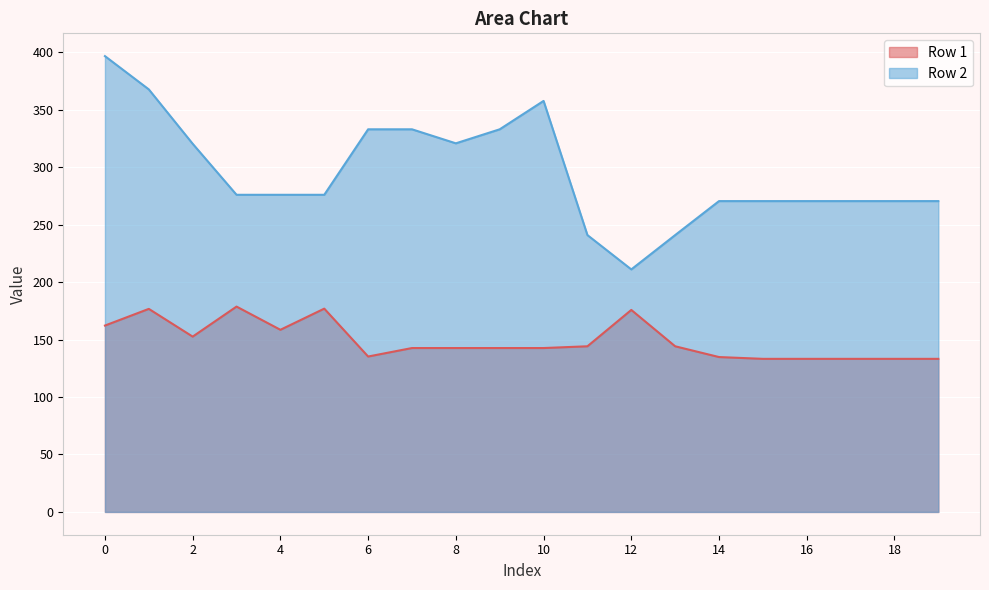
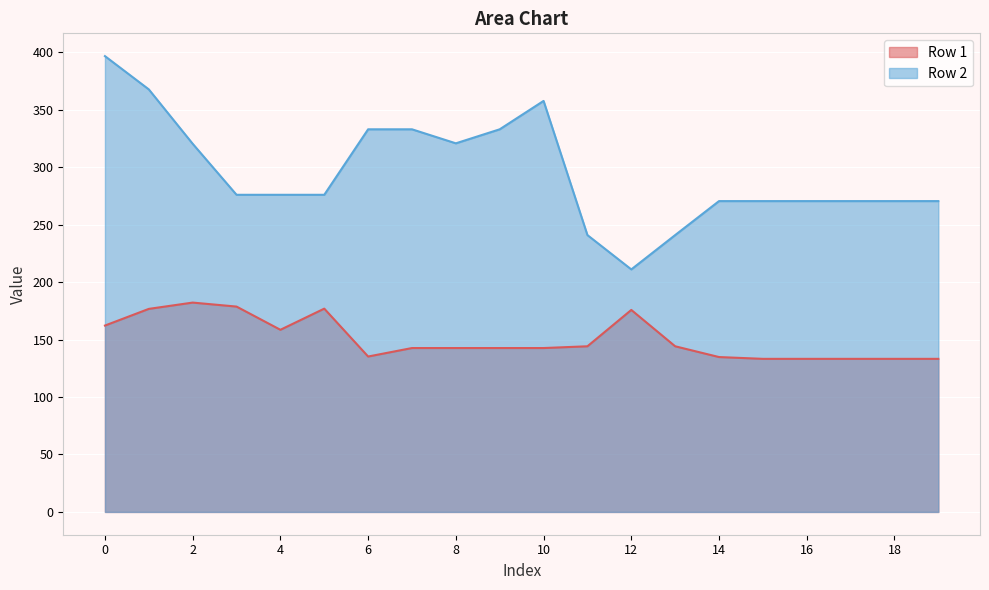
  {
    "Row 1": {
      "0": 162,
-     "2": 153,
+     "2": 182,
      "4": 158,
      "6": 135,
      "8": 143,
      "10": 143,
      "12": 176,
      "14": 135,
      "16": 133,
      "18": 133
    },
    "Row 2": {
      "0": 397,
      "2": 320,
      "4": 276,
      "6": 333,
      "8": 321,
      "10": 358,
      "12": 211,
      "14": 270,
      "16": 270,
      "18": 270
    }
  }
